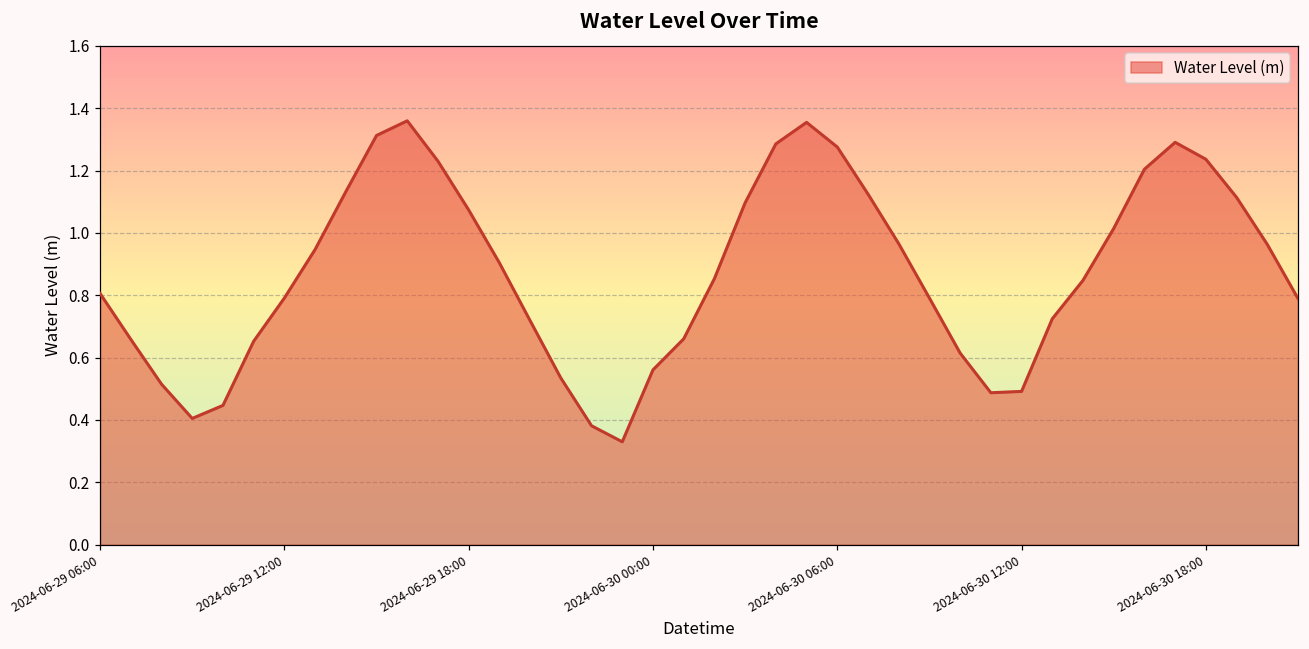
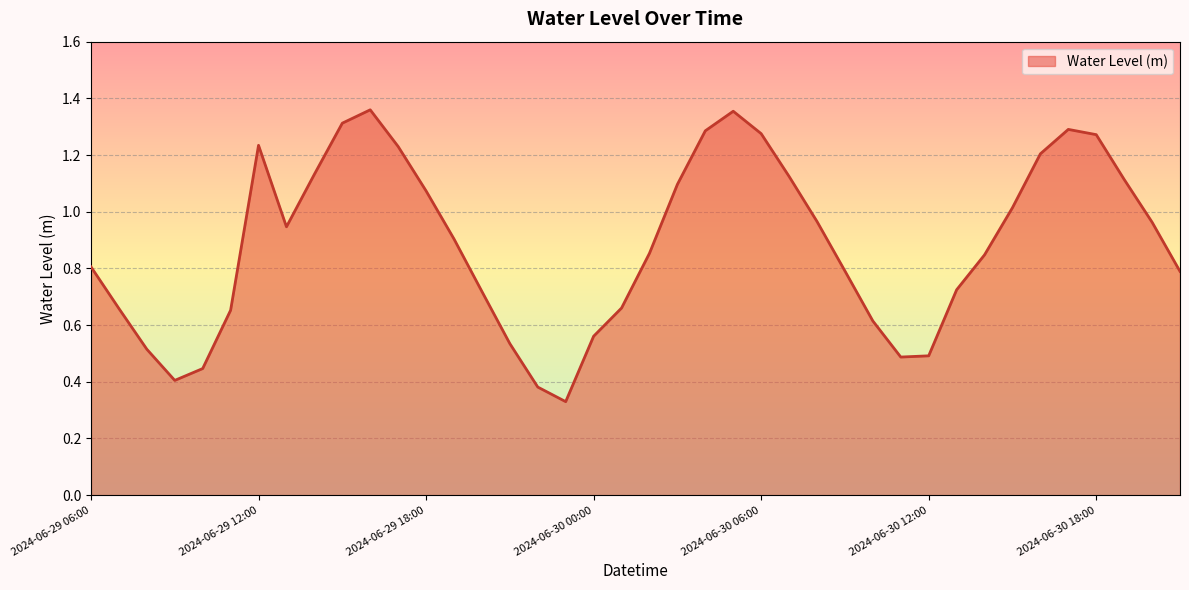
  {
    "2024-06-29 06:00": 0.81,
-   "2024-06-29 12:00": 0.79,
+   "2024-06-29 12:00": 1.23,
    "2024-06-29 18:00": 1.07,
    "2024-06-30 00:00": 0.56,
    "2024-06-30 06:00": 1.28,
    "2024-06-30 12:00": 0.49,
-   "2024-06-30 18:00": 1.24
+   "2024-06-30 18:00": 1.27
  }
